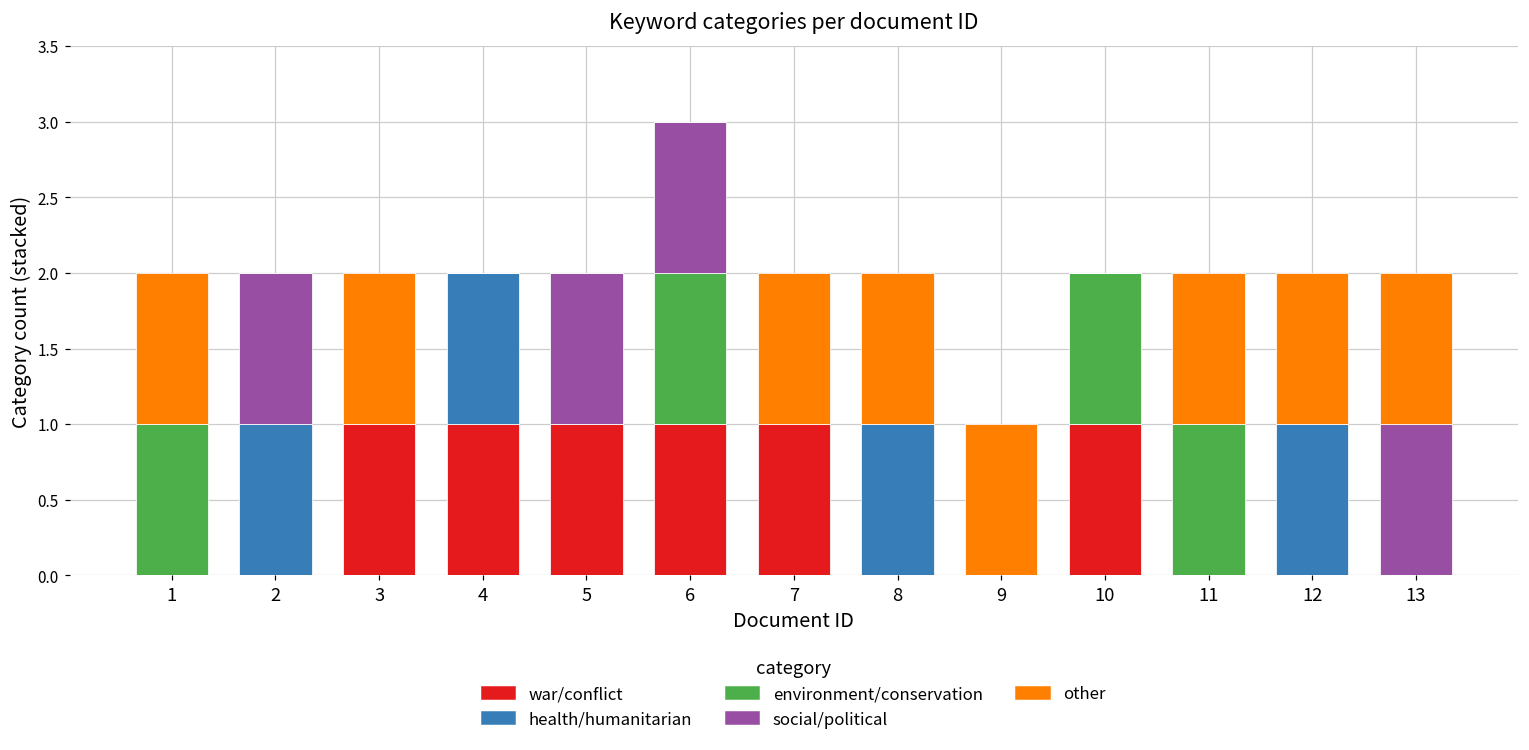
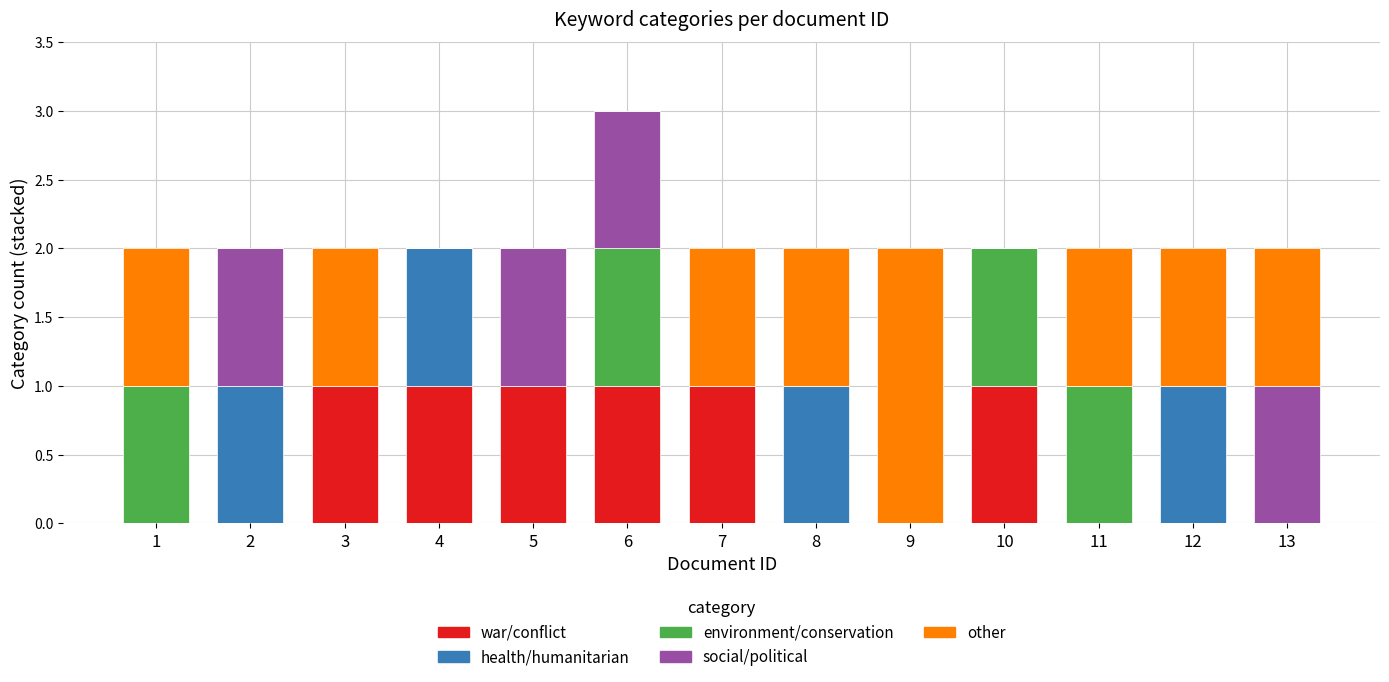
  {
    "war/conflict": {
      "1": 0,
      "2": 0,
      "3": 1,
      "4": 1,
      "5": 1,
      "6": 1,
      "7": 1,
      "8": 0,
      "9": 0,
      "10": 1,
      "11": 0,
      "12": 0,
      "13": 0
    },
    "social/political": {
      "1": 0,
      "2": 1,
      "3": 0,
      "4": 0,
      "5": 1,
      "6": 1,
      "7": 0,
      "8": 0,
      "9": 0,
      "10": 0,
      "11": 0,
      "12": 0,
      "13": 1
    },
    "other": {
      "1": 1,
      "2": 0,
      "3": 1,
      "4": 0,
      "5": 0,
      "6": 0,
      "7": 1,
      "8": 1,
-     "9": 1,
+     "9": 2,
      "10": 0,
      "11": 1,
      "12": 1,
      "13": 1
    }
  }
